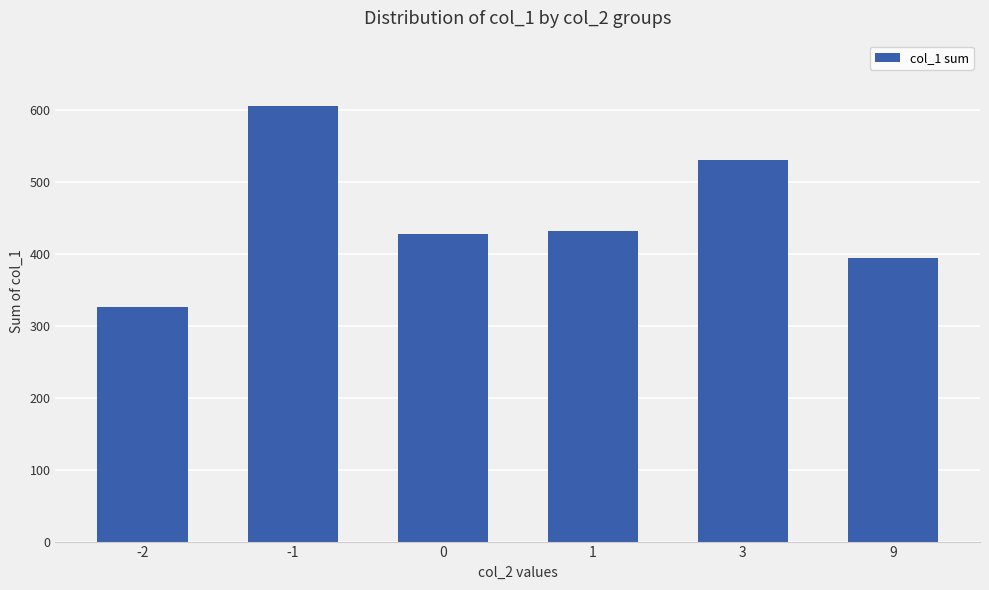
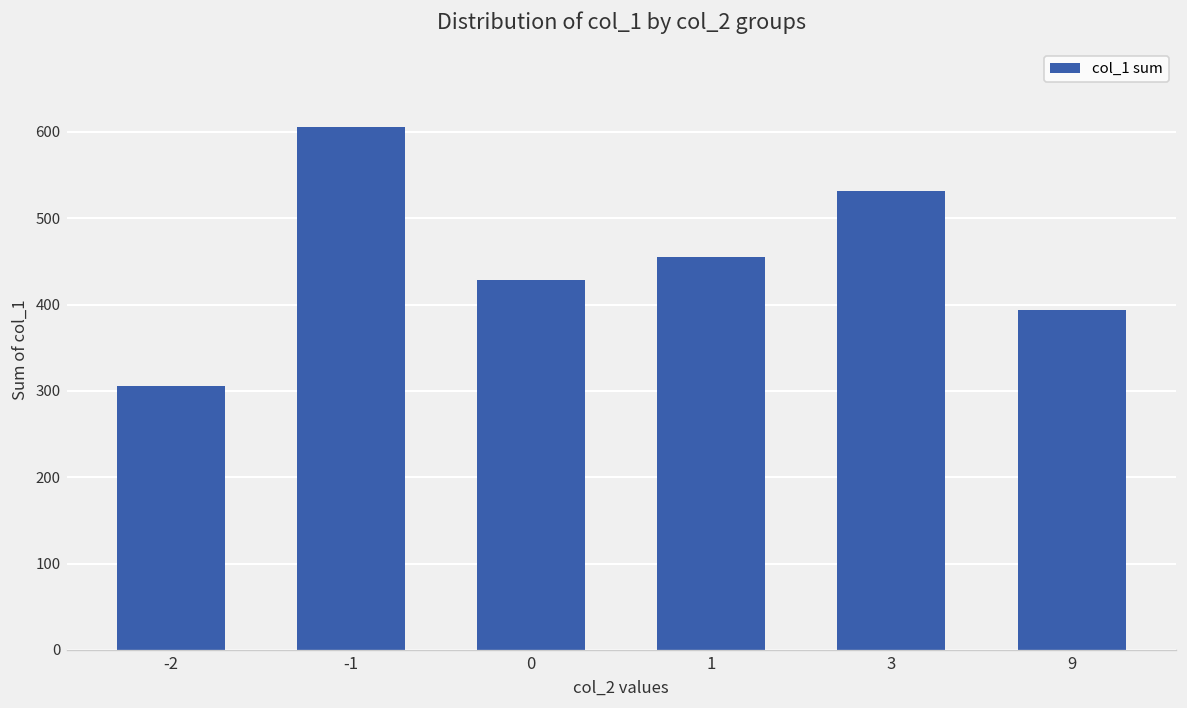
  {
-   "-2": 330,
+   "-2": 310,
    "-1": 610,
    "0": 430,
-   "1": 430,
+   "1": 450,
    "3": 530,
    "9": 390
  }
